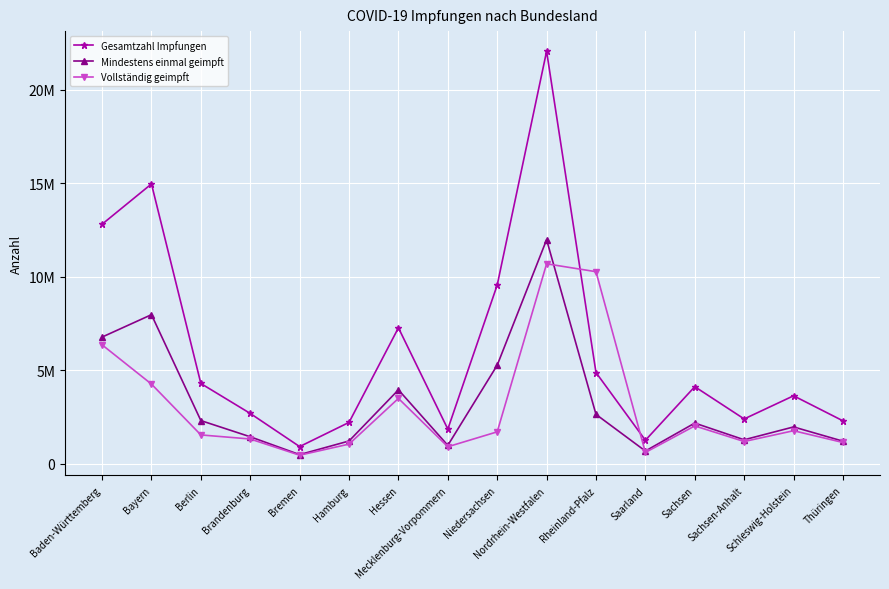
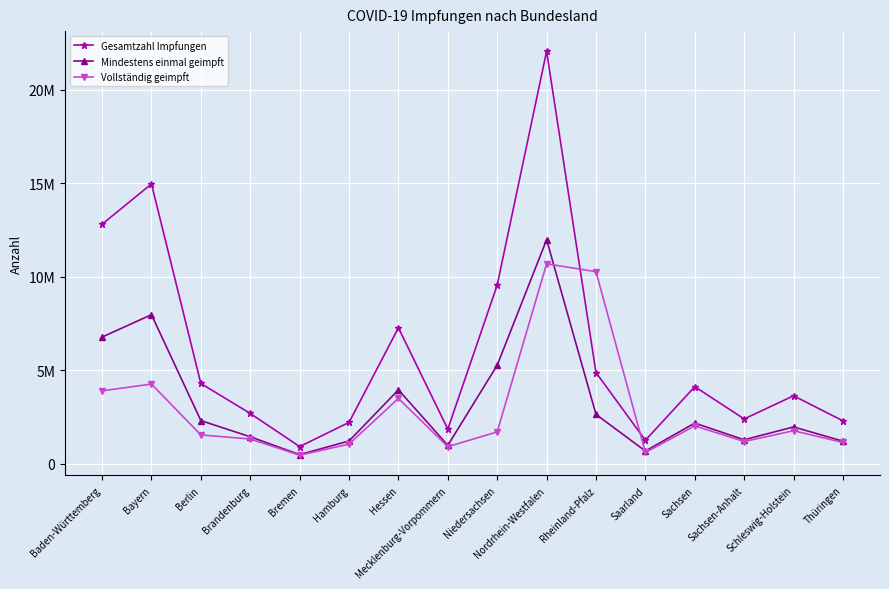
  {
    "Vollständig geimpft": {
-     "Baden-Württemberg": 6400000,
+     "Baden-Württemberg": 3900000,
      "Bayern": 4300000,
      "Berlin": 1500000,
      "Hamburg": 1100000,
      "Hessen": 3500000,
      "Niedersachsen": 1700000,
      "Nordrhein-Westfalen": 10700000,
      "Rheinland-Pfalz": 10300000,
      "Sachsen": 2000000,
      "Schleswig-Holstein": 1800000
    }
  }
